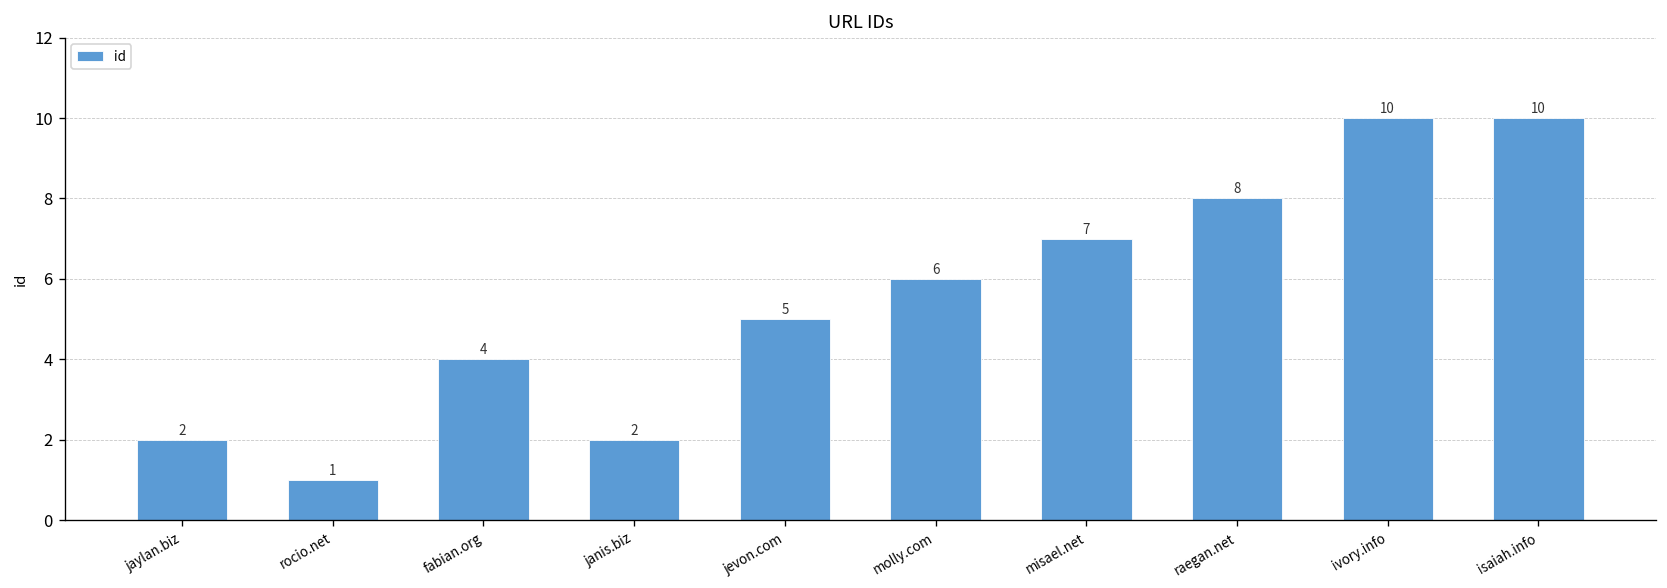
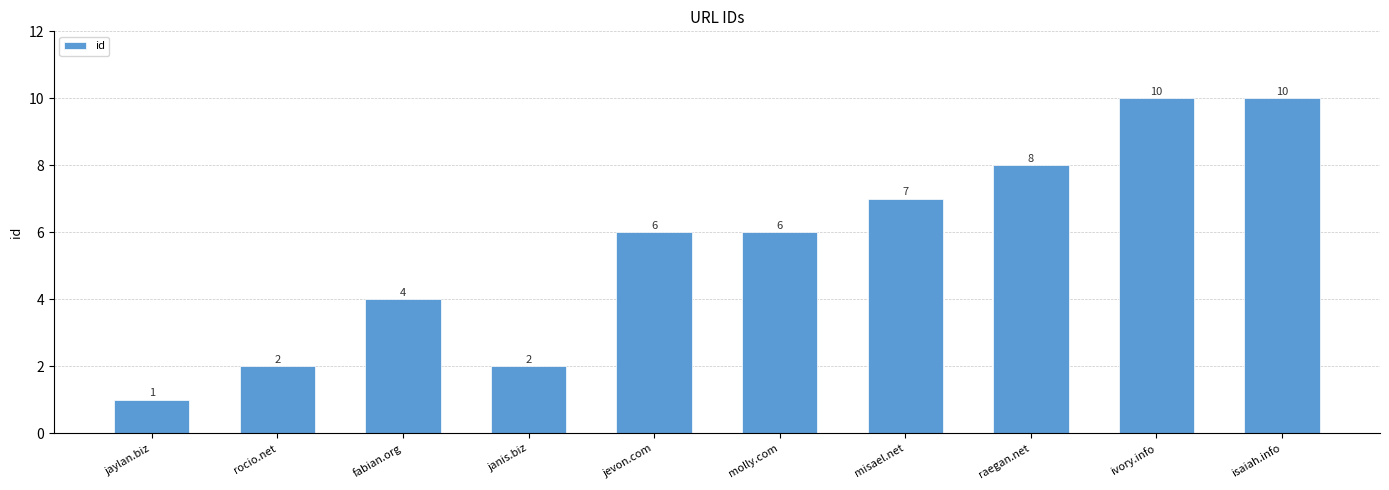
  {
-   "jaylan.biz": 2,
-   "rocio.net": 1,
+   "jaylan.biz": 1,
+   "rocio.net": 2,
    "fabian.org": 4,
    "janis.biz": 2,
-   "jevon.com": 5,
+   "jevon.com": 6,
    "molly.com": 6,
    "misael.net": 7,
    "raegan.net": 8,
    "ivory.info": 10,
    "isaiah.info": 10
  }
